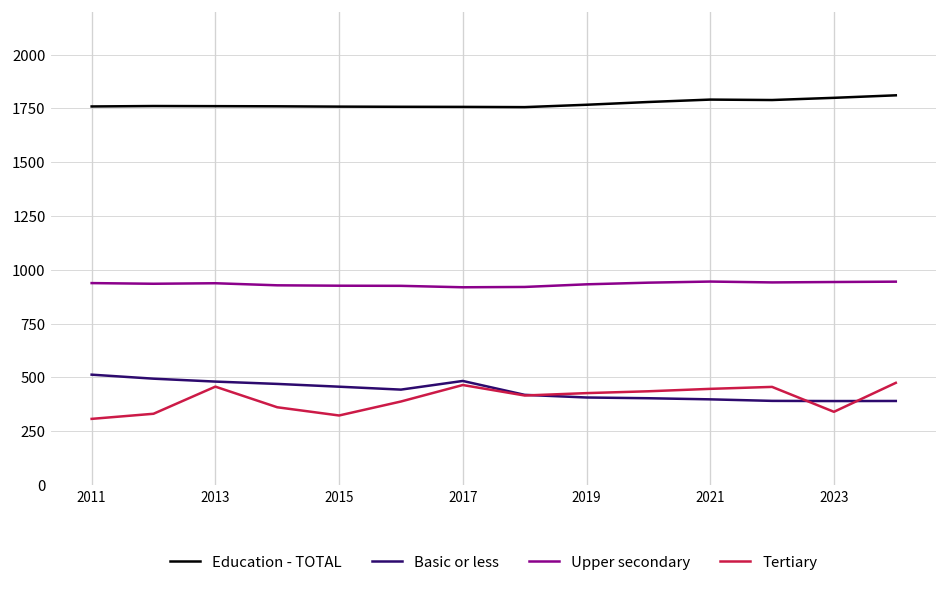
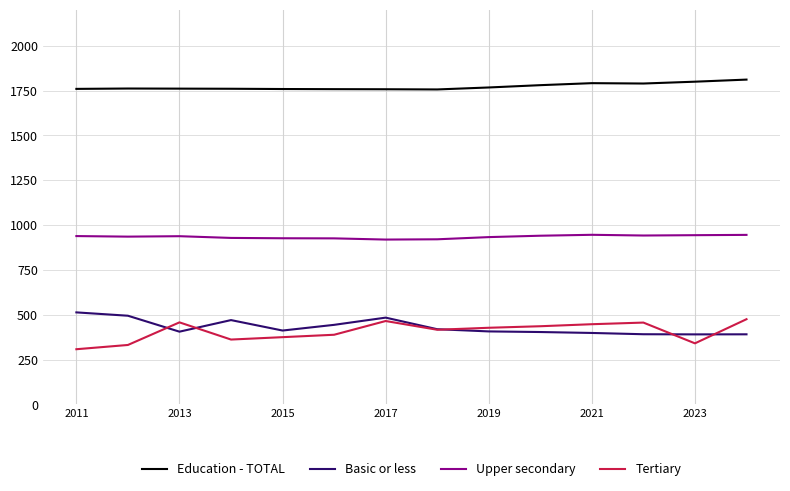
  {
    "Education - TOTAL": {
      "2011": 1760,
      "2013": 1760,
      "2015": 1760,
      "2017": 1760,
      "2019": 1770,
      "2021": 1790,
      "2023": 1800
    },
    "Basic or less": {
      "2011": 510,
-     "2013": 480,
-     "2015": 460,
+     "2013": 410,
+     "2015": 410,
      "2017": 480,
      "2019": 410,
      "2021": 400,
      "2023": 390
    },
    "Upper secondary": {
      "2011": 940,
      "2013": 940,
      "2015": 930,
      "2017": 920,
      "2019": 930,
      "2021": 950,
      "2023": 940
    },
    "Tertiary": {
      "2011": 310,
      "2013": 460,
-     "2015": 320,
+     "2015": 370,
      "2017": 460,
      "2019": 430,
      "2021": 450,
      "2023": 340
    }
  }
